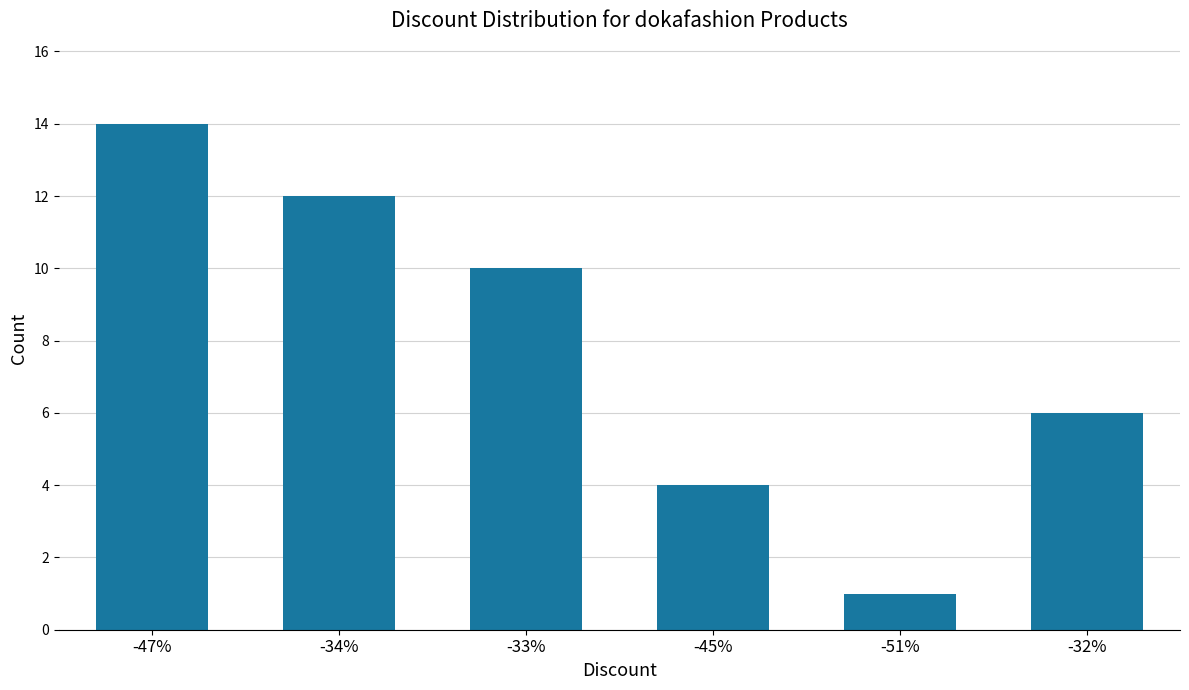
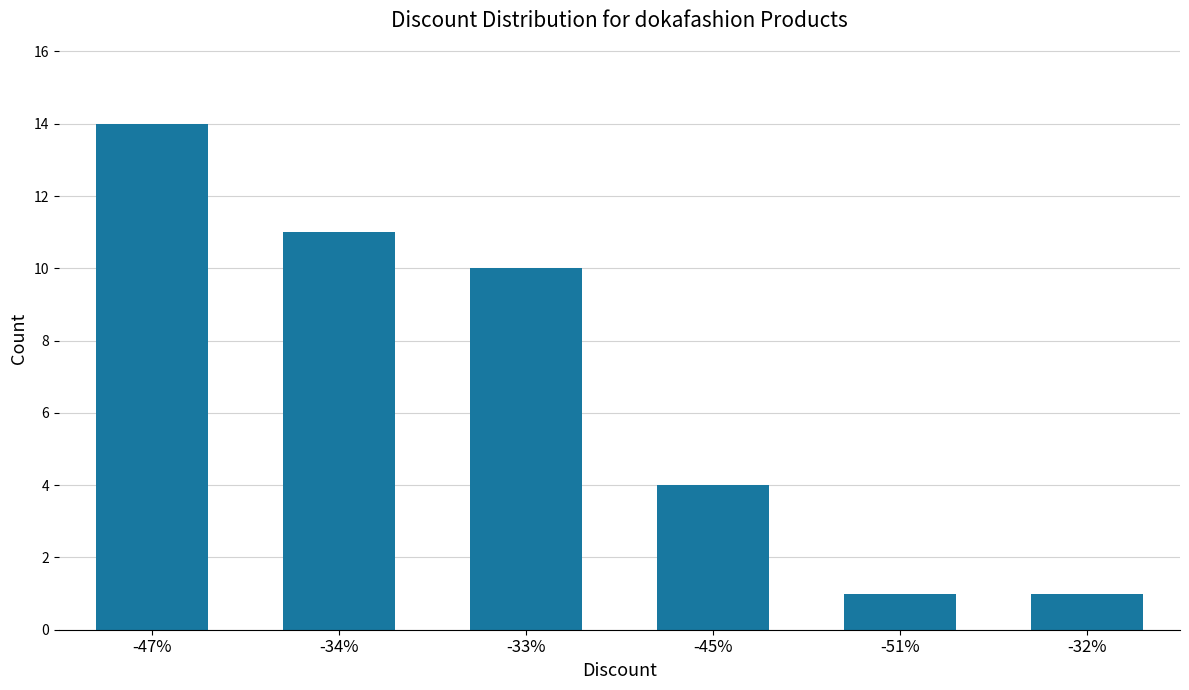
  {
    "-47%": 14,
-   "-34%": 12,
+   "-34%": 11,
    "-33%": 10,
    "-45%": 4,
    "-51%": 1,
-   "-32%": 6
+   "-32%": 1
  }
